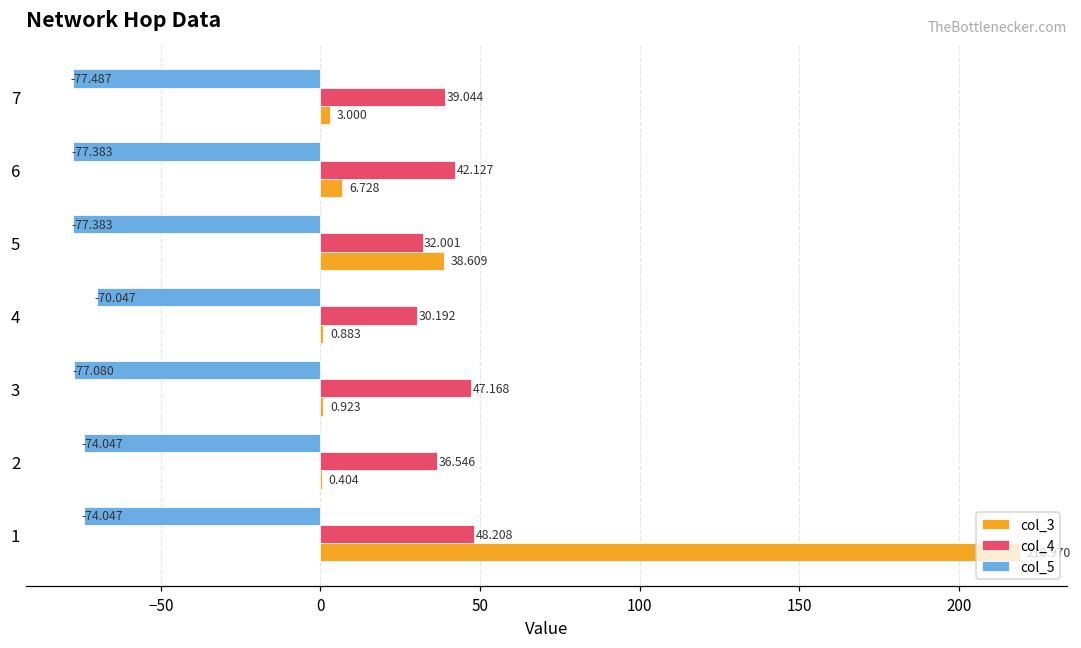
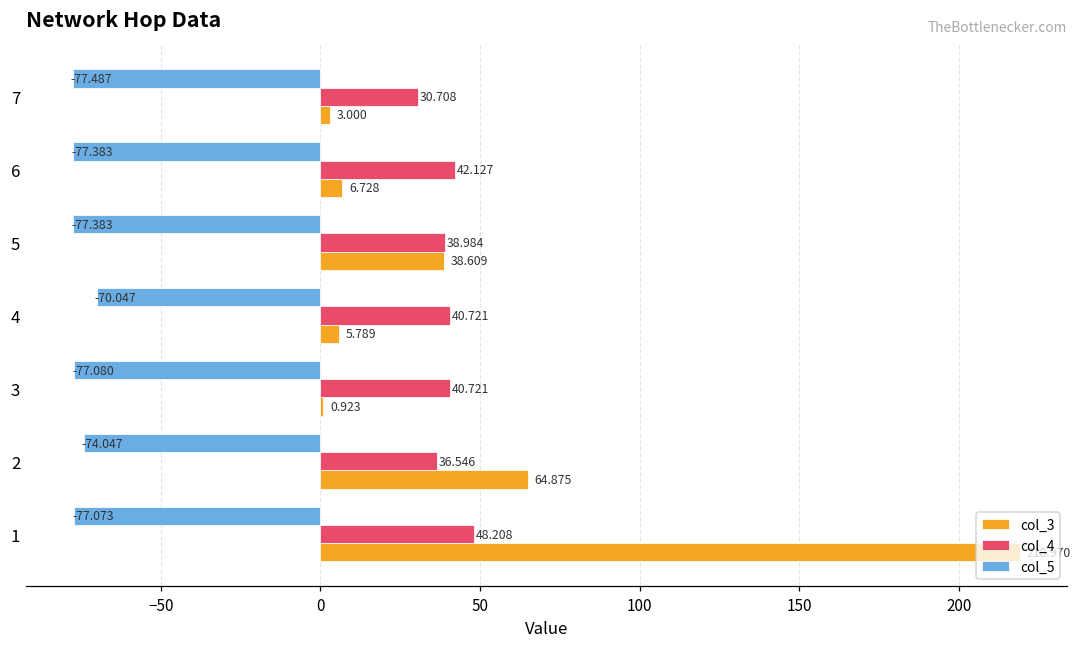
  {
    "col_3": {
      "7": 3.000,
      "6": 6.728,
      "5": 38.609,
-     "4": 0.883,
+     "4": 5.789,
      "3": 0.923,
-     "2": 0.404
+     "2": 64.875
    },
    "col_4": {
-     "7": 39.044,
+     "7": 30.708,
      "6": 42.127,
-     "5": 32.001,
-     "4": 30.192,
-     "3": 47.168,
+     "5": 38.984,
+     "4": 40.721,
+     "3": 40.721,
      "2": 36.546,
      "1": 48.208
    },
    "col_5": {
      "7": -77.487,
      "6": -77.383,
      "5": -77.383,
      "4": -70.047,
      "3": -77.080,
      "2": -74.047,
-     "1": -74.047
+     "1": -77.073
    }
  }
